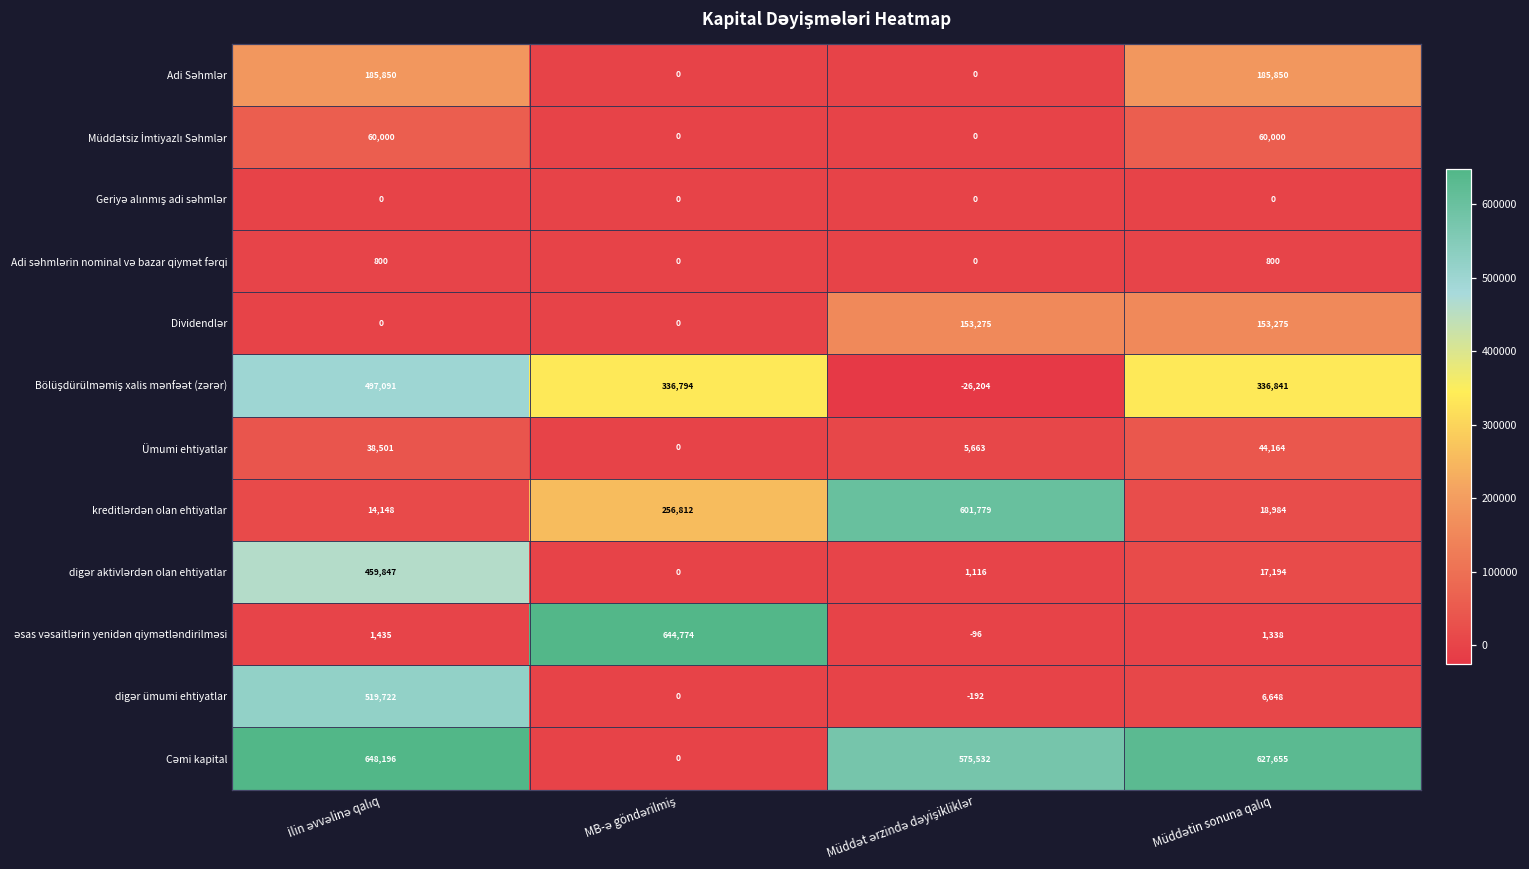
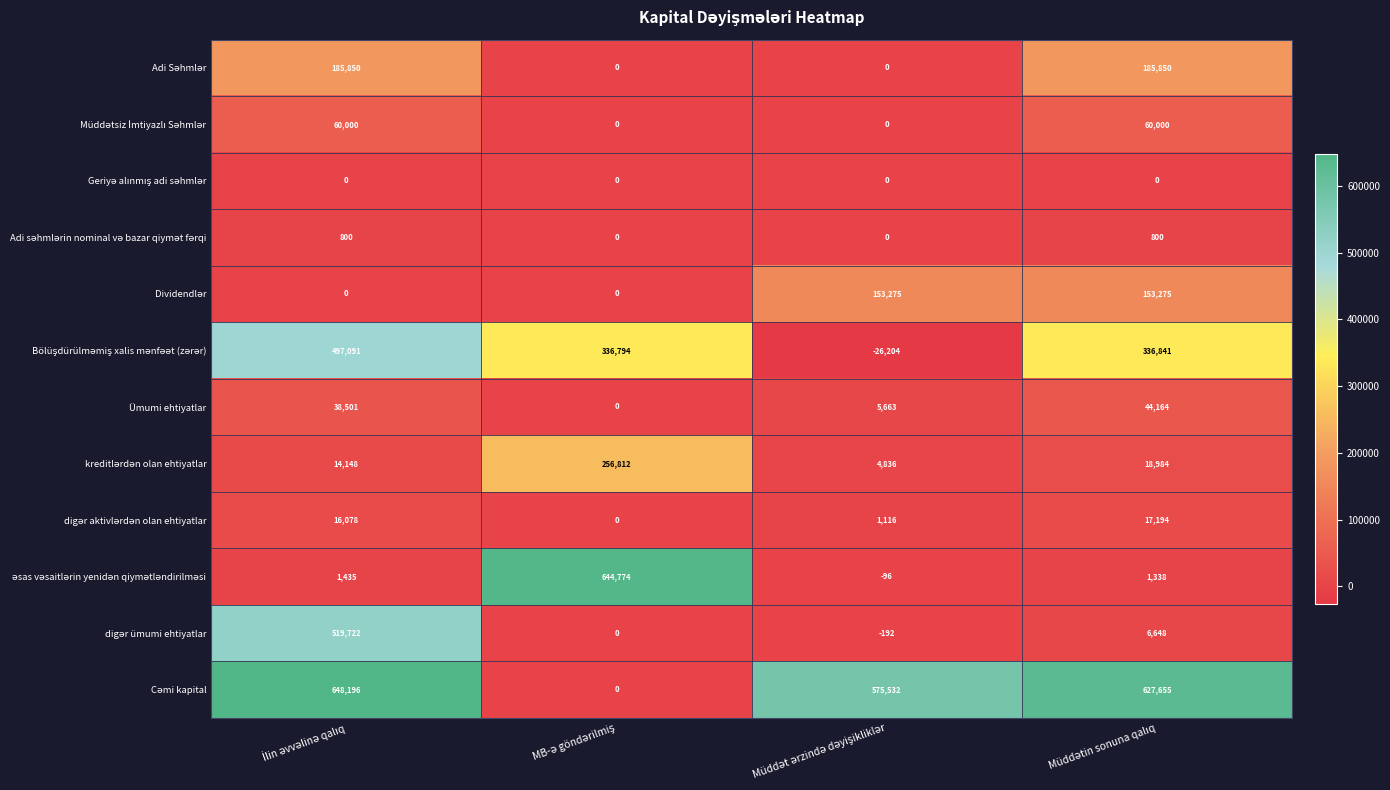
  {
    "Adi Səhmlər": {
      "İlin əvvəlinə qalıq": "185,850",
      "MB-ə göndərilmiş": "0",
      "Müddət ərzində dəyişikliklər": "0",
      "Müddətin sonuna qalıq": "185,850"
    },
    "Müddətsiz İmtiyazlı Səhmlər": {
      "İlin əvvəlinə qalıq": "60,000",
      "MB-ə göndərilmiş": "0",
      "Müddət ərzində dəyişikliklər": "0",
      "Müddətin sonuna qalıq": "60,000"
    },
    "Geriyə alınmış adi səhmlər": {
      "İlin əvvəlinə qalıq": "0",
      "MB-ə göndərilmiş": "0",
      "Müddət ərzində dəyişikliklər": "0",
      "Müddətin sonuna qalıq": "0"
    },
    "Adi səhmlərin nominal və bazar qiymət fərqi": {
      "İlin əvvəlinə qalıq": "800",
      "MB-ə göndərilmiş": "0",
      "Müddət ərzində dəyişikliklər": "0",
      "Müddətin sonuna qalıq": "800"
    },
    "Dividendlər": {
      "İlin əvvəlinə qalıq": "0",
      "MB-ə göndərilmiş": "0",
      "Müddət ərzində dəyişikliklər": "153,275",
      "Müddətin sonuna qalıq": "153,275"
    },
    "Bölüşdürülməmiş xalis mənfəət (zərər)": {
      "İlin əvvəlinə qalıq": "497,091",
      "MB-ə göndərilmiş": "336,794",
      "Müddət ərzində dəyişikliklər": "-26,204",
      "Müddətin sonuna qalıq": "336,841"
    },
    "Ümumi ehtiyatlar": {
      "İlin əvvəlinə qalıq": "38,501",
      "MB-ə göndərilmiş": "0",
      "Müddət ərzində dəyişikliklər": "5,663",
      "Müddətin sonuna qalıq": "44,164"
    },
    "kreditlərdən olan ehtiyatlar": {
      "İlin əvvəlinə qalıq": "14,148",
      "MB-ə göndərilmiş": "256,812",
-     "Müddət ərzində dəyişikliklər": "601,779",
+     "Müddət ərzində dəyişikliklər": "4,836",
      "Müddətin sonuna qalıq": "18,984"
    },
    "digər aktivlərdən olan ehtiyatlar": {
-     "İlin əvvəlinə qalıq": "459,847",
+     "İlin əvvəlinə qalıq": "16,078",
      "MB-ə göndərilmiş": "0",
      "Müddət ərzində dəyişikliklər": "1,116",
      "Müddətin sonuna qalıq": "17,194"
    },
    "əsas vəsaitlərin yenidən qiymətləndirilməsi": {
      "İlin əvvəlinə qalıq": "1,435",
      "MB-ə göndərilmiş": "644,774",
      "Müddət ərzində dəyişikliklər": "-96",
      "Müddətin sonuna qalıq": "1,338"
    },
    "digər ümumi ehtiyatlar": {
      "İlin əvvəlinə qalıq": "519,722",
      "MB-ə göndərilmiş": "0",
      "Müddət ərzində dəyişikliklər": "-192",
      "Müddətin sonuna qalıq": "6,648"
    },
    "Cəmi kapital": {
      "İlin əvvəlinə qalıq": "648,196",
      "MB-ə göndərilmiş": "0",
      "Müddət ərzində dəyişikliklər": "575,532",
      "Müddətin sonuna qalıq": "627,655"
    }
  }
